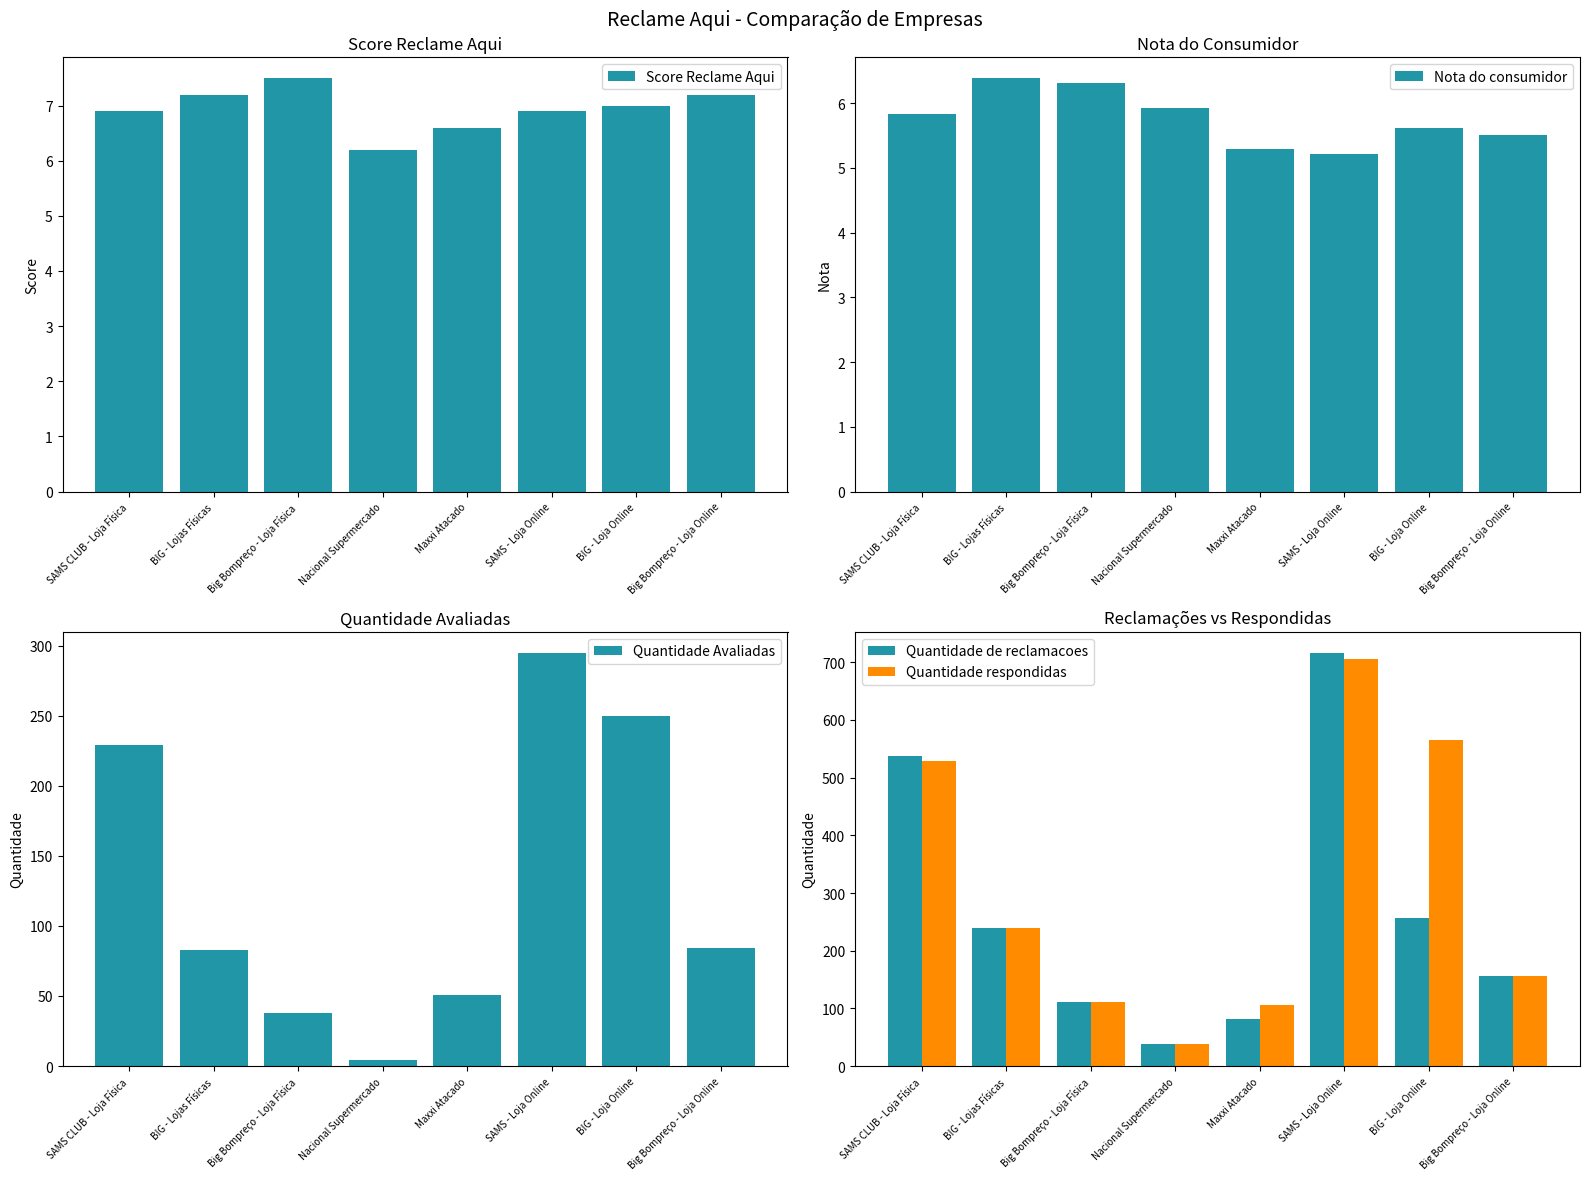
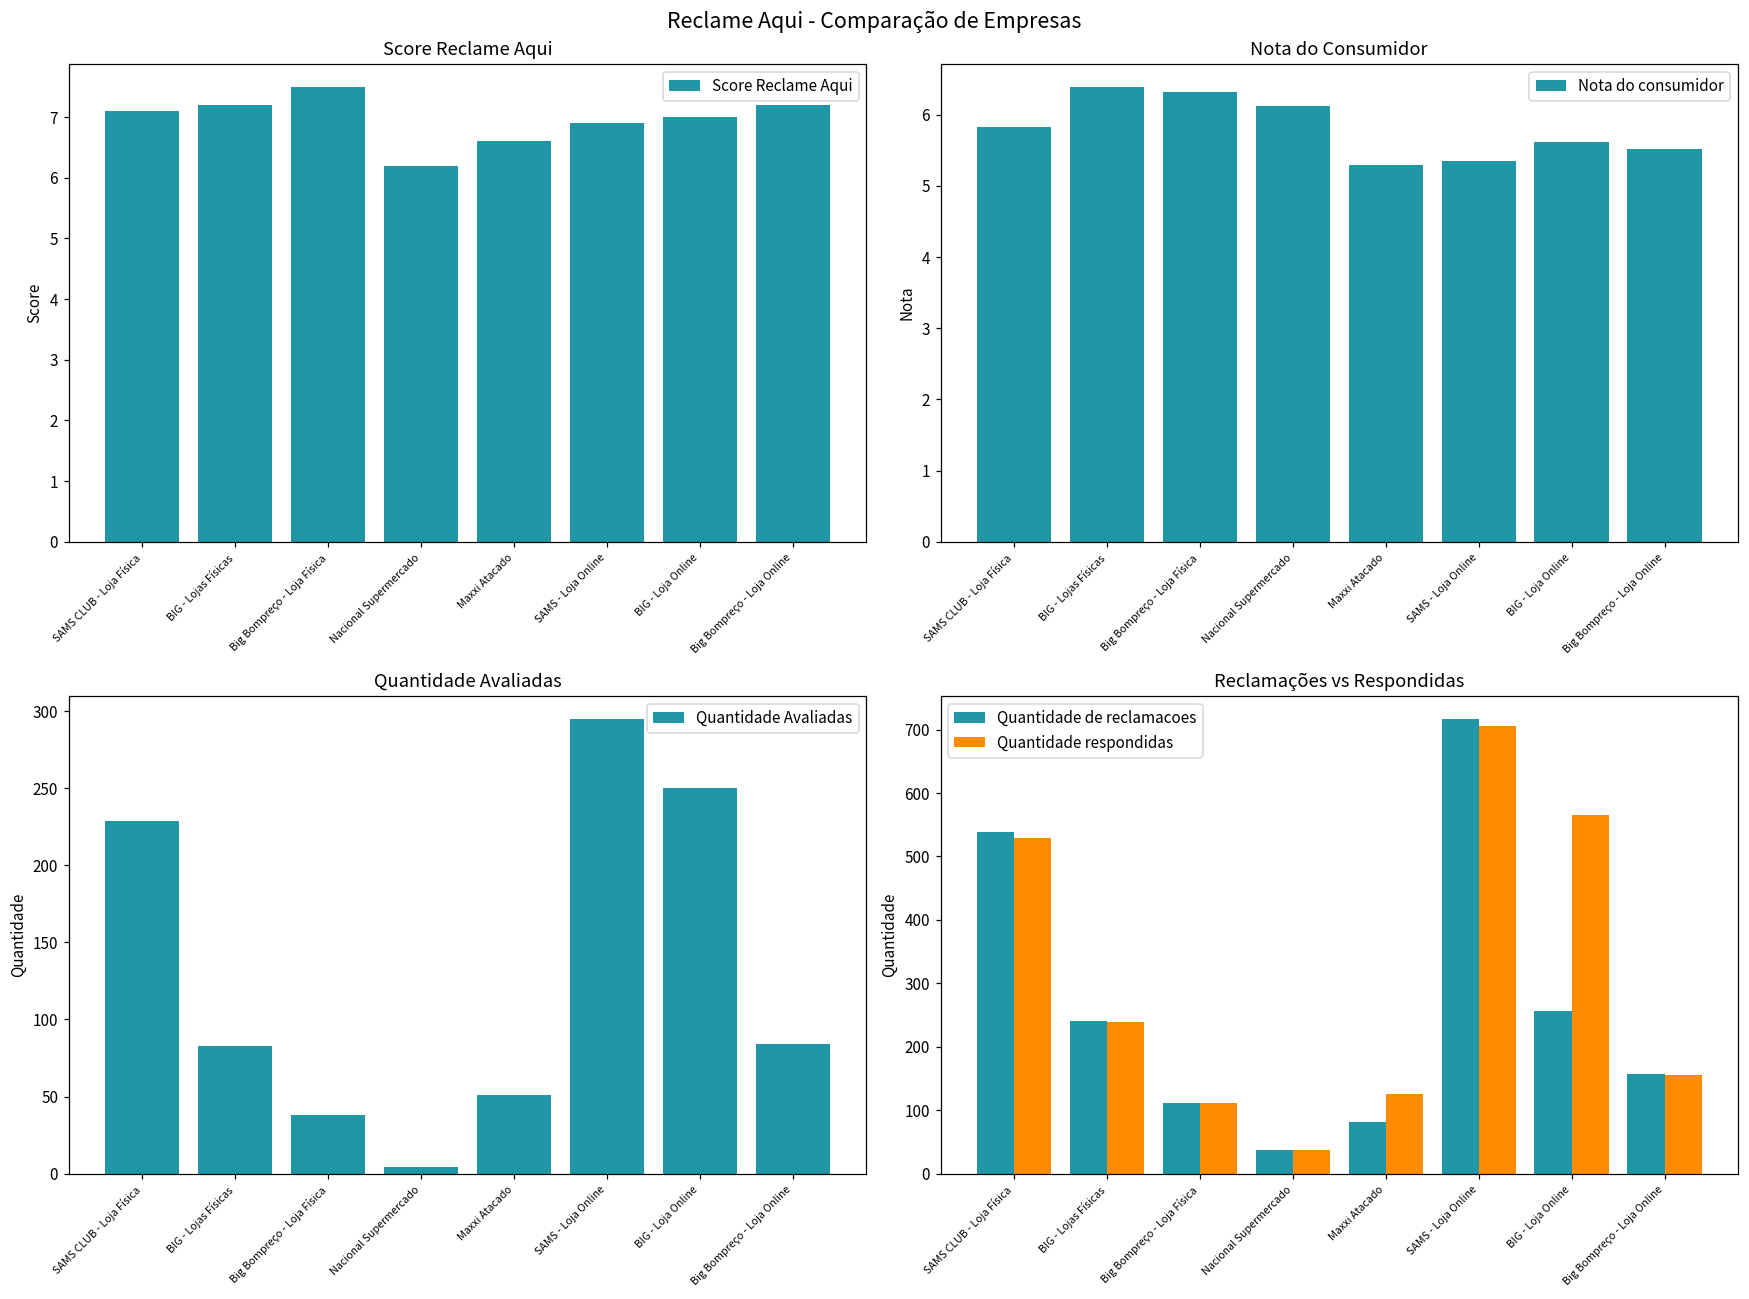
  {
    "Score Reclame Aqui": {
-     "SAMS CLUB - Loja Física": 6.9,
+     "SAMS CLUB - Loja Física": 7.1,
      "BIG - Lojas Físicas": 7.2,
      "Big Bompreço - Loja Física": 7.5,
      "Nacional Supermercado": 6.2,
      "Maxxi Atacado": 6.6,
      "SAMS - Loja Online": 6.9,
      "BIG - Loja Online": 7.0,
      "Big Bompreço - Loja Online": 7.2
    },
    "Nota do Consumidor": {
      "SAMS CLUB - Loja Física": 5.8,
      "BIG - Lojas Físicas": 6.4,
      "Big Bompreço - Loja Física": 6.3,
-     "Nacional Supermercado": 5.9,
+     "Nacional Supermercado": 6.1,
      "Maxxi Atacado": 5.3,
-     "SAMS - Loja Online": 5.2,
+     "SAMS - Loja Online": 5.4,
      "BIG - Loja Online": 5.6,
      "Big Bompreço - Loja Online": 5.5
    },
    "Quantidade Avaliadas": {
      "SAMS CLUB - Loja Física": 229,
      "BIG - Lojas Físicas": 83,
      "Big Bompreço - Loja Física": 38,
      "Nacional Supermercado": 4,
      "Maxxi Atacado": 51,
      "SAMS - Loja Online": 295,
      "BIG - Loja Online": 250,
      "Big Bompreço - Loja Online": 84
    },
    "Reclamações vs Respondidas": {
      "Quantidade de reclamacoes": {
        "SAMS CLUB - Loja Física": 540,
        "BIG - Lojas Físicas": 240,
        "Big Bompreço - Loja Física": 110,
        "Nacional Supermercado": 40,
        "Maxxi Atacado": 80,
        "SAMS - Loja Online": 720,
        "BIG - Loja Online": 260,
        "Big Bompreço - Loja Online": 160
      },
      "Quantidade respondidas": {
        "SAMS CLUB - Loja Física": 530,
        "BIG - Lojas Físicas": 240,
        "Big Bompreço - Loja Física": 110,
        "Nacional Supermercado": 40,
-       "Maxxi Atacado": 110,
+       "Maxxi Atacado": 130,
        "SAMS - Loja Online": 710,
        "BIG - Loja Online": 570,
        "Big Bompreço - Loja Online": 160
      }
    }
  }
